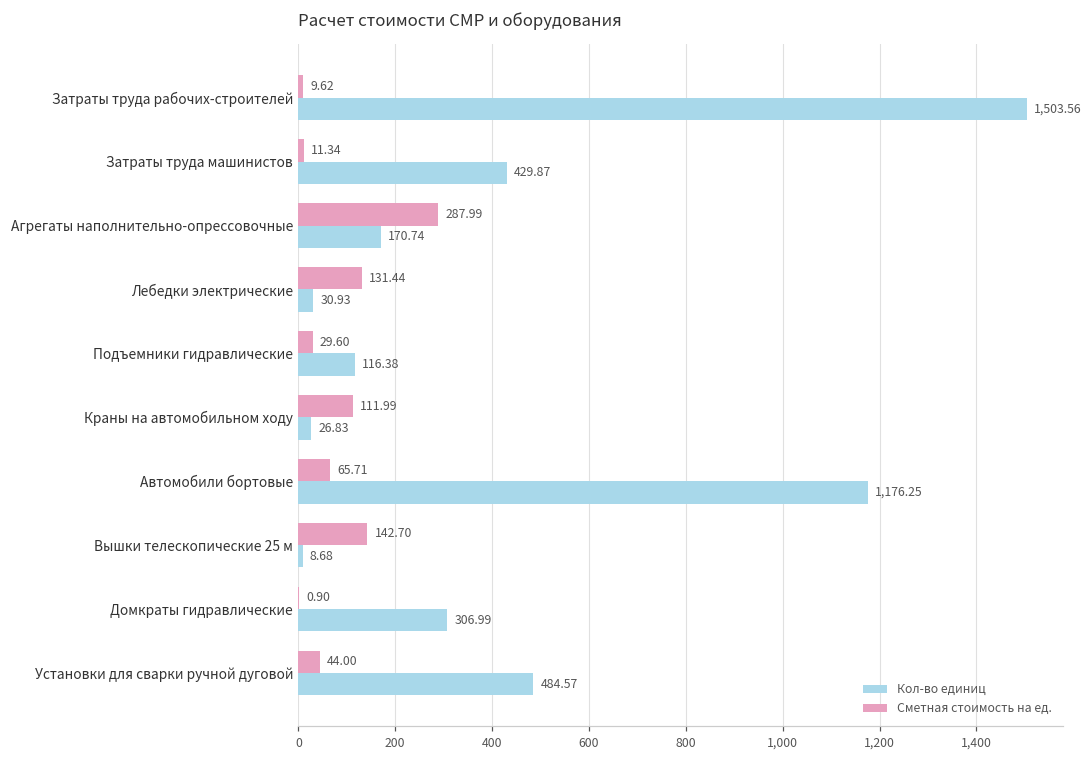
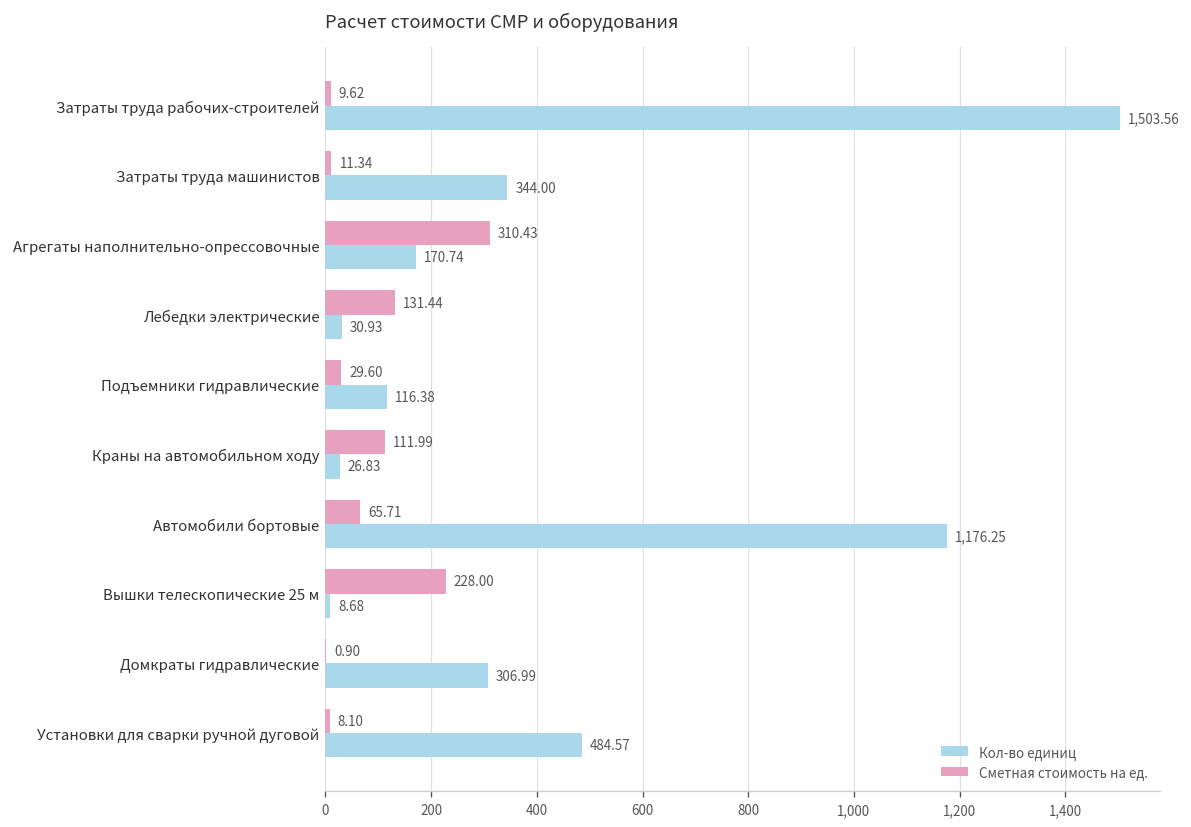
  {
    "Кол-во единиц": {
      "Затраты труда рабочих-строителей": "1,503.56",
-     "Затраты труда машинистов": "429.87",
+     "Затраты труда машинистов": "344.00",
      "Агрегаты наполнительно-опрессовочные": "170.74",
      "Лебедки электрические": "30.93",
      "Подъемники гидравлические": "116.38",
      "Краны на автомобильном ходу": "26.83",
      "Автомобили бортовые": "1,176.25",
      "Вышки телескопические 25 м": "8.68",
      "Домкраты гидравлические": "306.99",
      "Установки для сварки ручной дуговой": "484.57"
    },
    "Сметная стоимость на ед.": {
      "Затраты труда рабочих-строителей": "9.62",
      "Затраты труда машинистов": "11.34",
-     "Агрегаты наполнительно-опрессовочные": "287.99",
+     "Агрегаты наполнительно-опрессовочные": "310.43",
      "Лебедки электрические": "131.44",
      "Подъемники гидравлические": "29.60",
      "Краны на автомобильном ходу": "111.99",
      "Автомобили бортовые": "65.71",
-     "Вышки телескопические 25 м": "142.70",
+     "Вышки телескопические 25 м": "228.00",
      "Домкраты гидравлические": "0.90",
-     "Установки для сварки ручной дуговой": "44.00"
+     "Установки для сварки ручной дуговой": "8.10"
    }
  }
